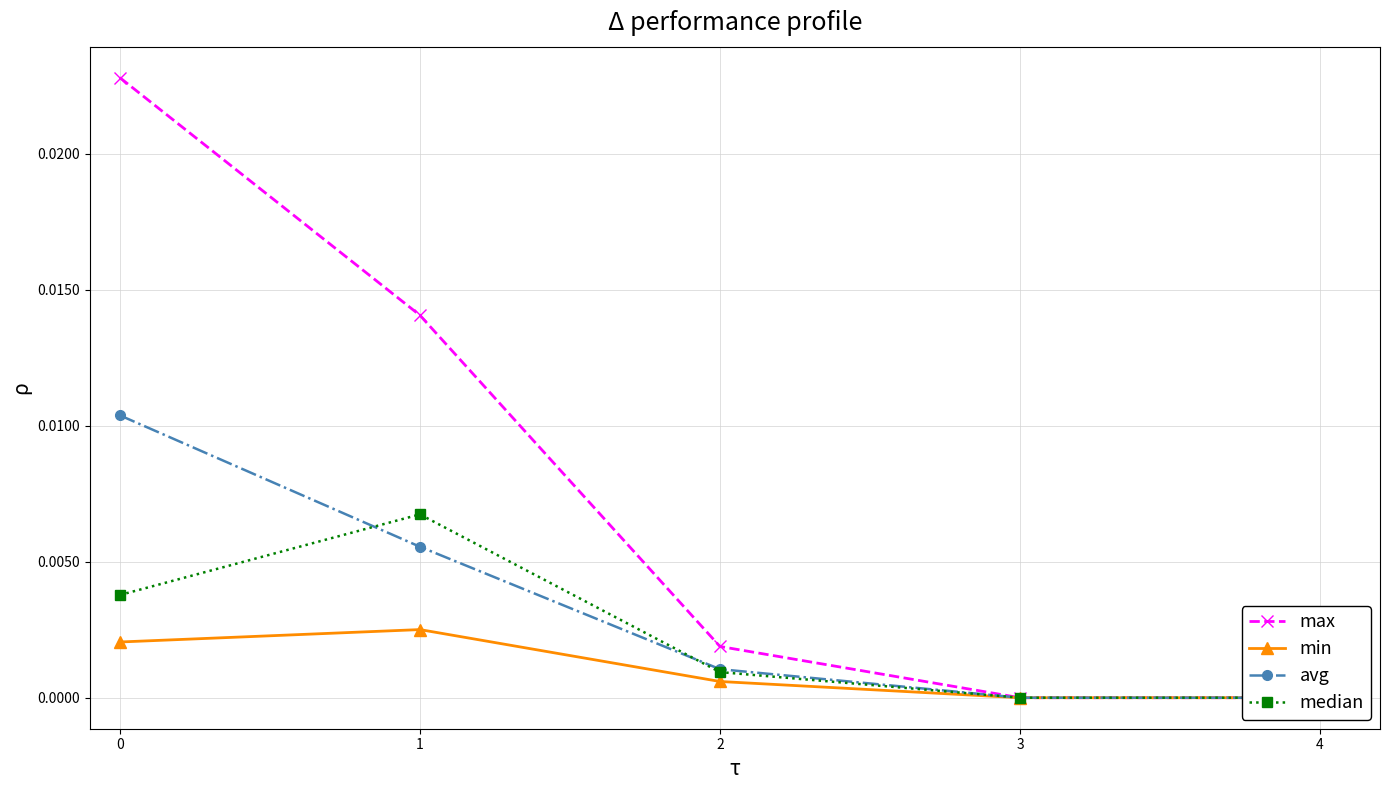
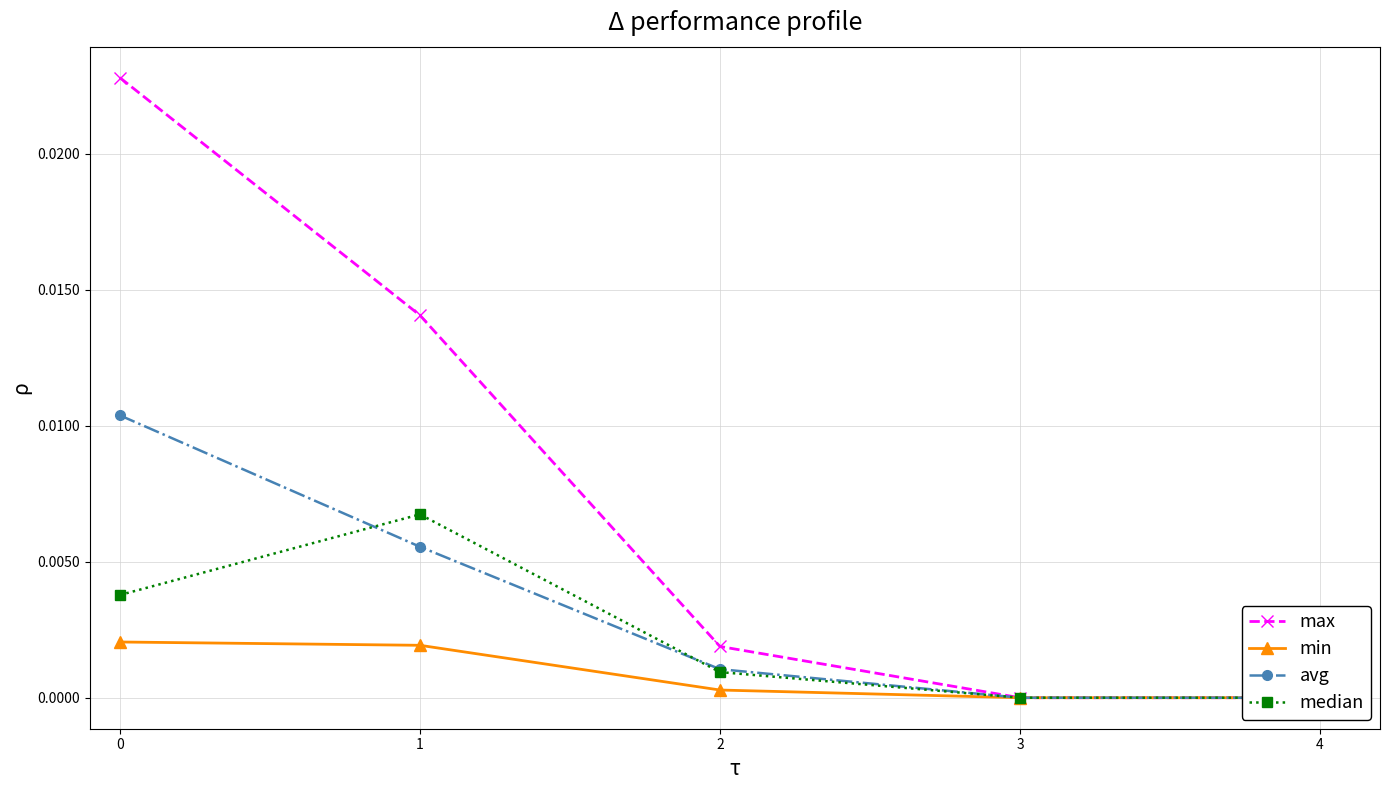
  {
    "max": {
      "0": 0.0228,
      "1": 0.0141,
      "2": 0.0019
    },
    "min": {
      "0": 0.0020,
-     "1": 0.0025,
-     "2": 0.0006
+     "1": 0.0019,
+     "2": 0.0003
    },
    "avg": {
      "0": 0.0104,
      "1": 0.0056,
      "2": 0.0010
    },
    "median": {
      "0": 0.0038,
      "1": 0.0067,
      "2": 0.0009
    }
  }
